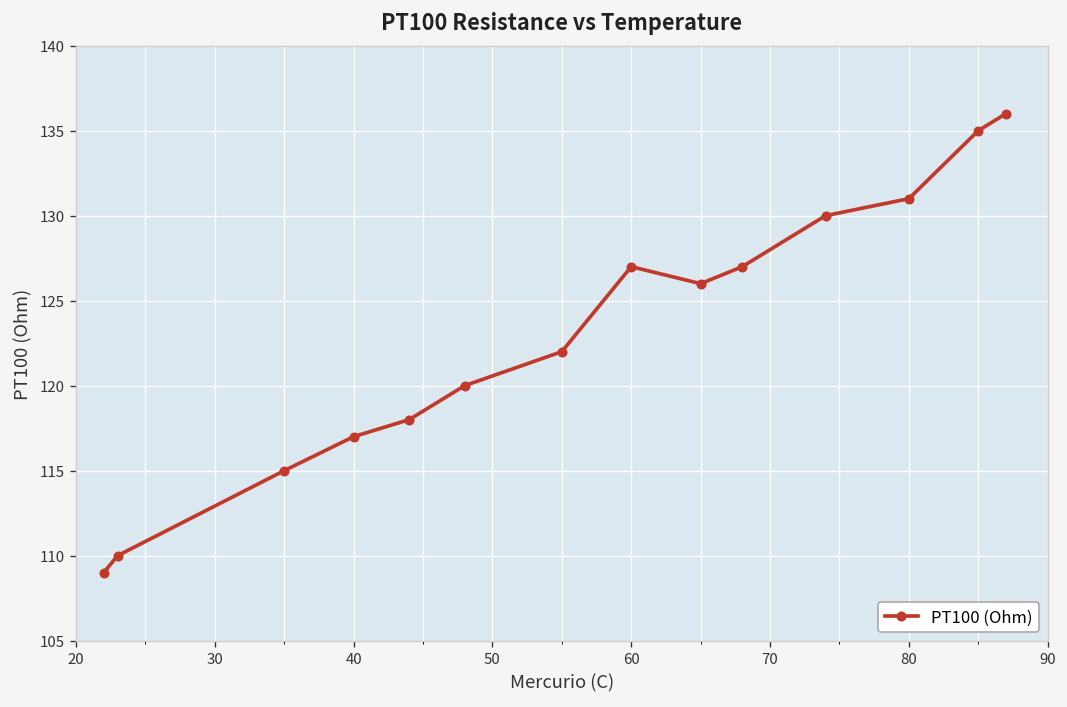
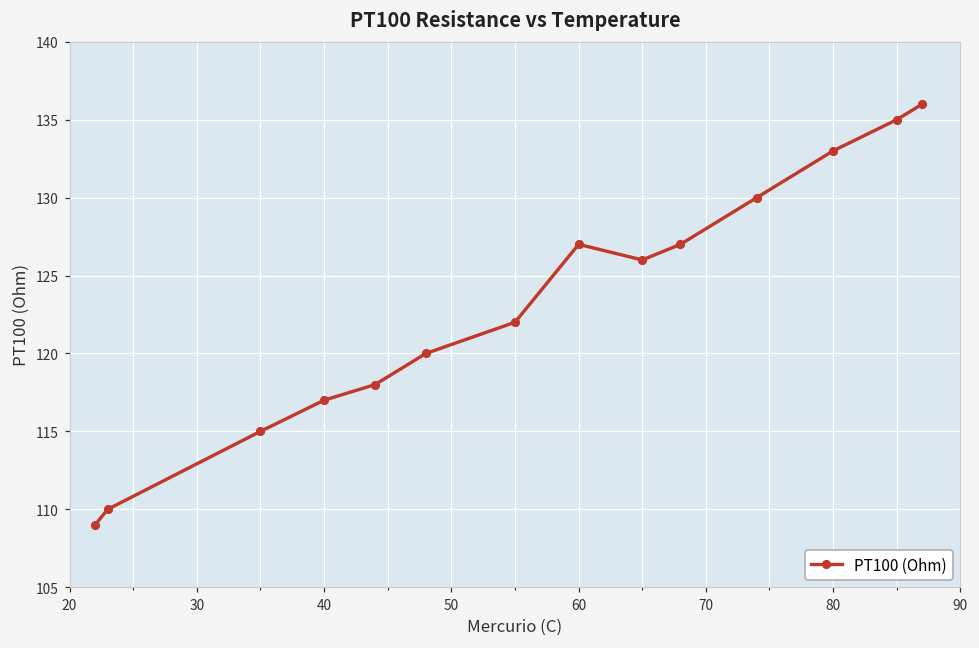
  {
    "40": 117,
    "60": 127,
-   "80": 131
+   "80": 133
  }
